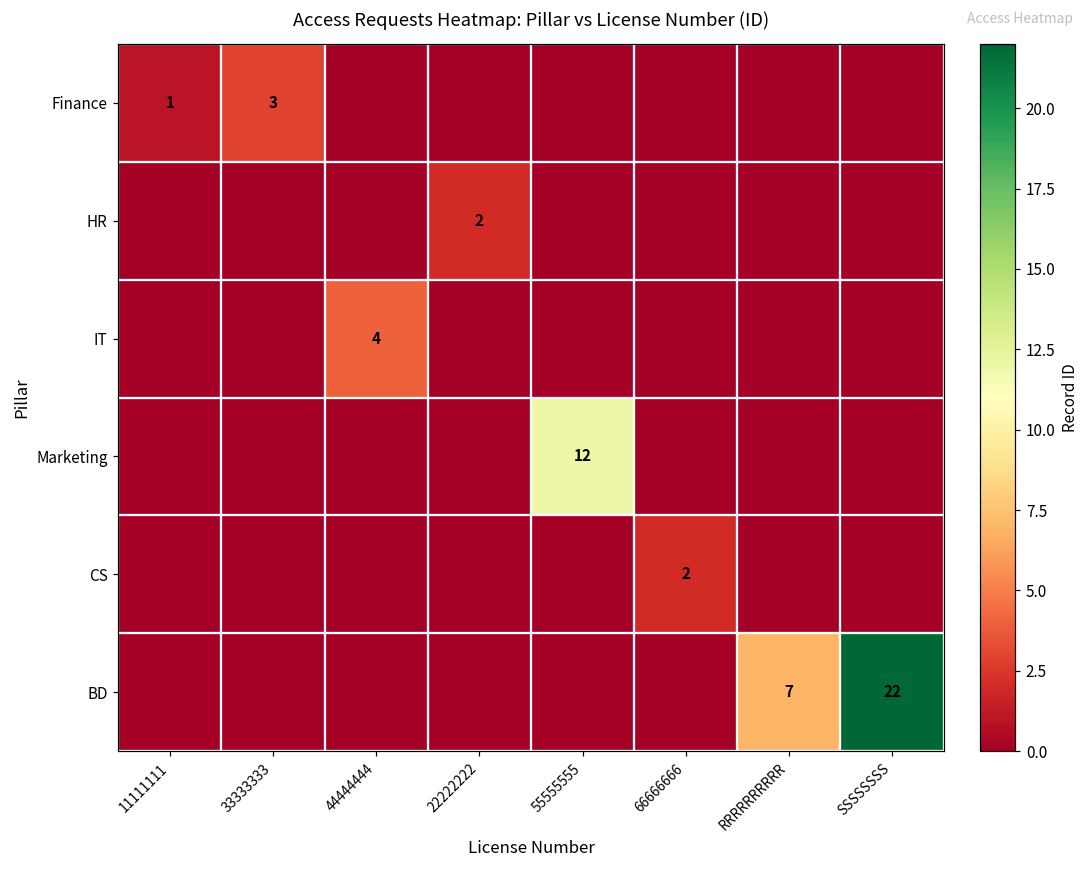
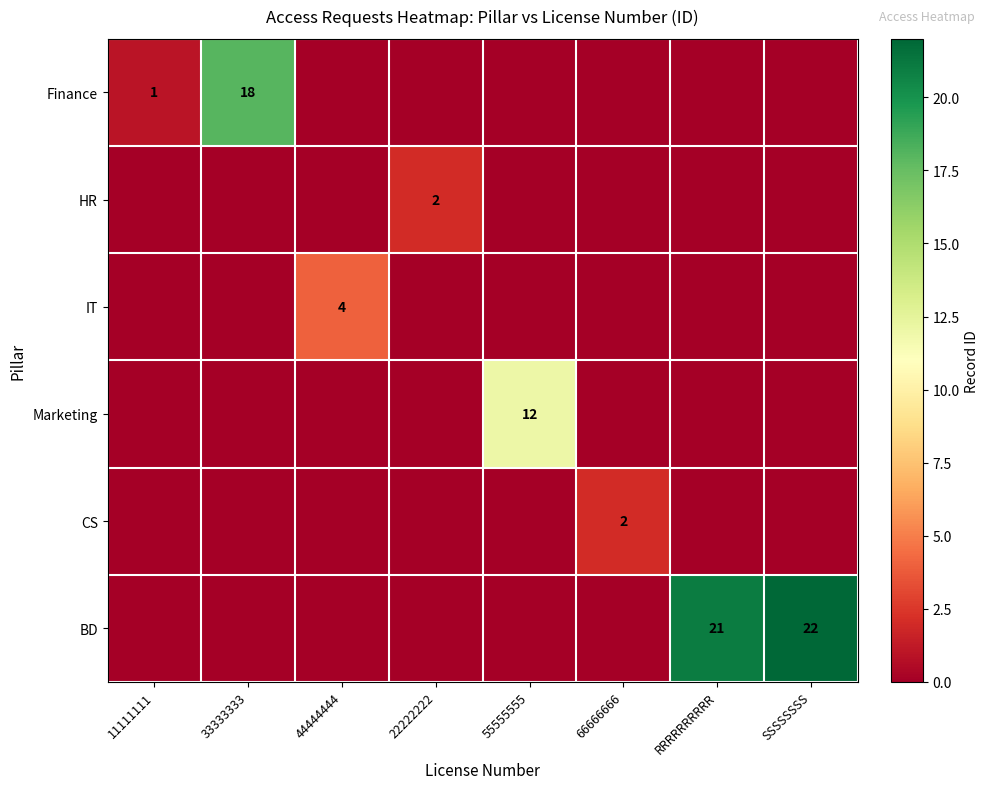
  {
    "Finance": {
      "11111111": 1,
-     "33333333": 3
+     "33333333": 18
    },
    "HR": {
      "22222222": 2
    },
    "IT": {
      "44444444": 4
    },
    "Marketing": {
      "55555555": 12
    },
    "CS": {
      "66666666": 2
    },
    "BD": {
-     "RRRRRRRRRR": 7,
+     "RRRRRRRRRR": 21,
      "SSSSSSSS": 22
    }
  }
